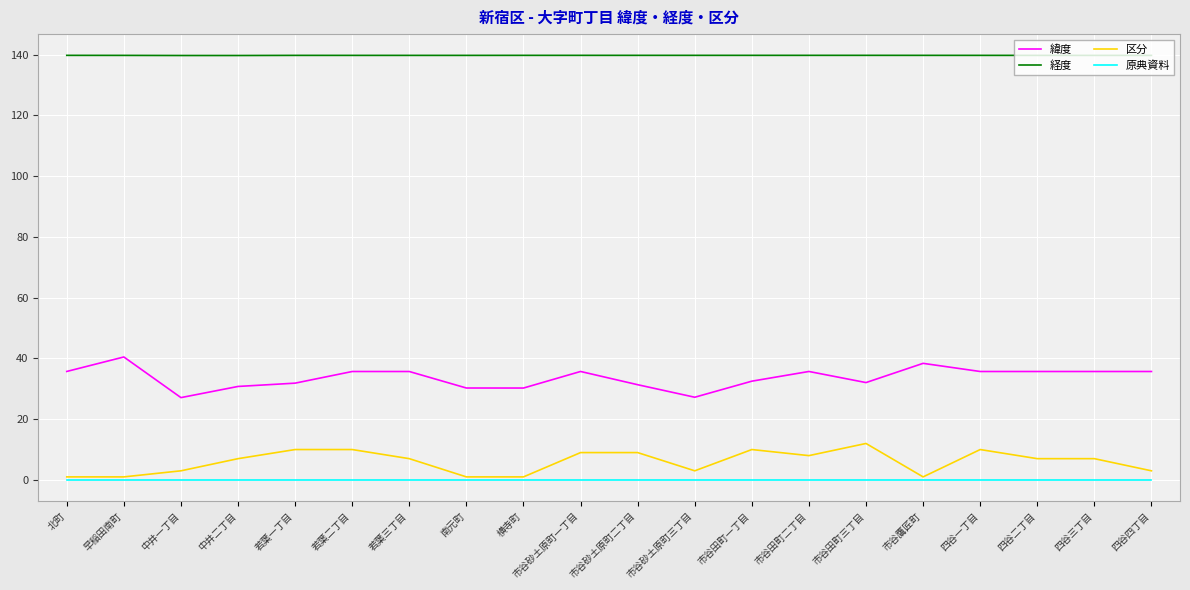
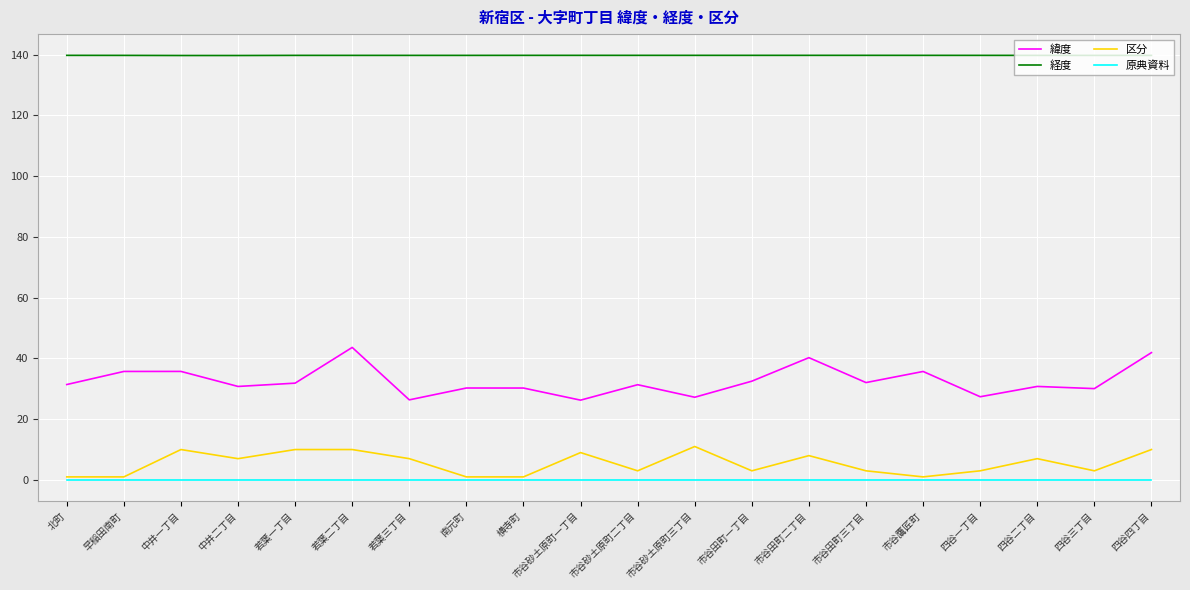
  {
    "緯度": {
-     "北町": 36,
-     "早稲田南町": 40,
-     "中井一丁目": 27,
+     "北町": 31,
+     "早稲田南町": 36,
+     "中井一丁目": 36,
      "中井二丁目": 31,
      "若葉一丁目": 32,
-     "若葉二丁目": 36,
-     "若葉三丁目": 36,
+     "若葉二丁目": 44,
+     "若葉三丁目": 26,
      "南元町": 30,
      "横寺町": 30,
-     "市谷砂土原町一丁目": 36,
+     "市谷砂土原町一丁目": 26,
      "市谷砂土原町二丁目": 31,
      "市谷砂土原町三丁目": 27,
      "市谷田町一丁目": 33,
-     "市谷田町二丁目": 36,
+     "市谷田町二丁目": 40,
      "市谷田町三丁目": 32,
-     "市谷鷹匠町": 38,
-     "四谷一丁目": 36,
-     "四谷二丁目": 36,
-     "四谷三丁目": 36,
-     "四谷四丁目": 36
+     "市谷鷹匠町": 36,
+     "四谷一丁目": 27,
+     "四谷二丁目": 31,
+     "四谷三丁目": 30,
+     "四谷四丁目": 42
    },
    "経度": {
      "北町": 140,
      "早稲田南町": 140,
      "中井一丁目": 140,
      "中井二丁目": 140,
      "若葉一丁目": 140,
      "若葉二丁目": 140,
      "若葉三丁目": 140,
      "南元町": 140,
      "横寺町": 140,
      "市谷砂土原町一丁目": 140,
      "市谷砂土原町二丁目": 140,
      "市谷砂土原町三丁目": 140,
      "市谷田町一丁目": 140,
      "市谷田町二丁目": 140,
      "市谷田町三丁目": 140,
      "市谷鷹匠町": 140,
      "四谷一丁目": 140
    },
    "区分": {
      "北町": 1,
      "早稲田南町": 1,
-     "中井一丁目": 3,
+     "中井一丁目": 10,
      "中井二丁目": 7,
      "若葉一丁目": 10,
      "若葉二丁目": 10,
      "若葉三丁目": 7,
      "南元町": 1,
      "横寺町": 1,
      "市谷砂土原町一丁目": 9,
-     "市谷砂土原町二丁目": 9,
-     "市谷砂土原町三丁目": 3,
-     "市谷田町一丁目": 10,
+     "市谷砂土原町二丁目": 3,
+     "市谷砂土原町三丁目": 11,
+     "市谷田町一丁目": 3,
      "市谷田町二丁目": 8,
-     "市谷田町三丁目": 12,
+     "市谷田町三丁目": 3,
      "市谷鷹匠町": 1,
-     "四谷一丁目": 10,
+     "四谷一丁目": 3,
      "四谷二丁目": 7,
-     "四谷三丁目": 7,
-     "四谷四丁目": 3
+     "四谷三丁目": 3,
+     "四谷四丁目": 10
    },
    "原典資料": {
      "北町": 0,
      "早稲田南町": 0,
      "中井一丁目": 0,
      "中井二丁目": 0,
      "若葉一丁目": 0,
      "若葉二丁目": 0,
      "若葉三丁目": 0,
      "南元町": 0,
      "横寺町": 0,
      "市谷砂土原町一丁目": 0,
      "市谷砂土原町二丁目": 0,
      "市谷砂土原町三丁目": 0,
      "市谷田町一丁目": 0,
      "市谷田町二丁目": 0,
      "市谷田町三丁目": 0,
      "市谷鷹匠町": 0,
      "四谷一丁目": 0,
      "四谷二丁目": 0,
      "四谷三丁目": 0,
      "四谷四丁目": 0
    }
  }
